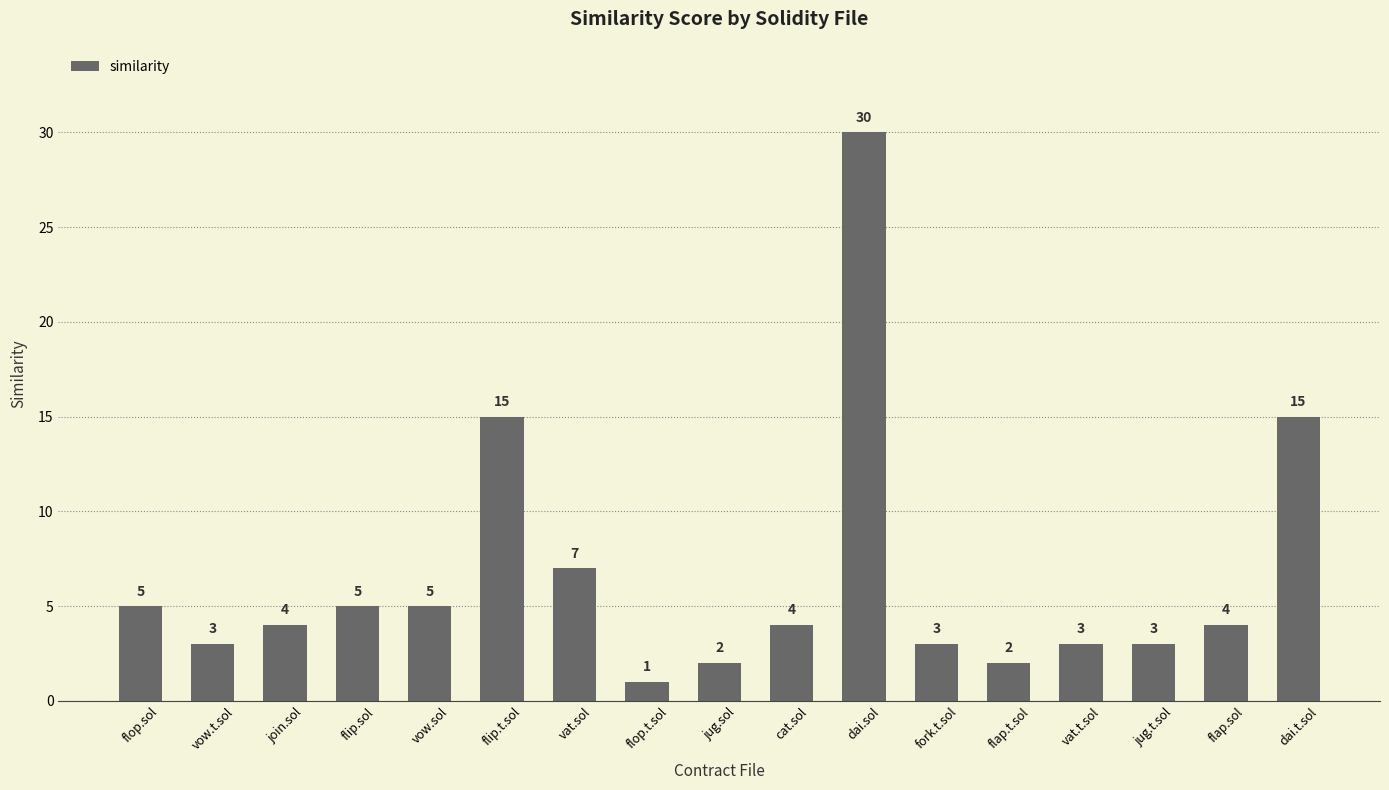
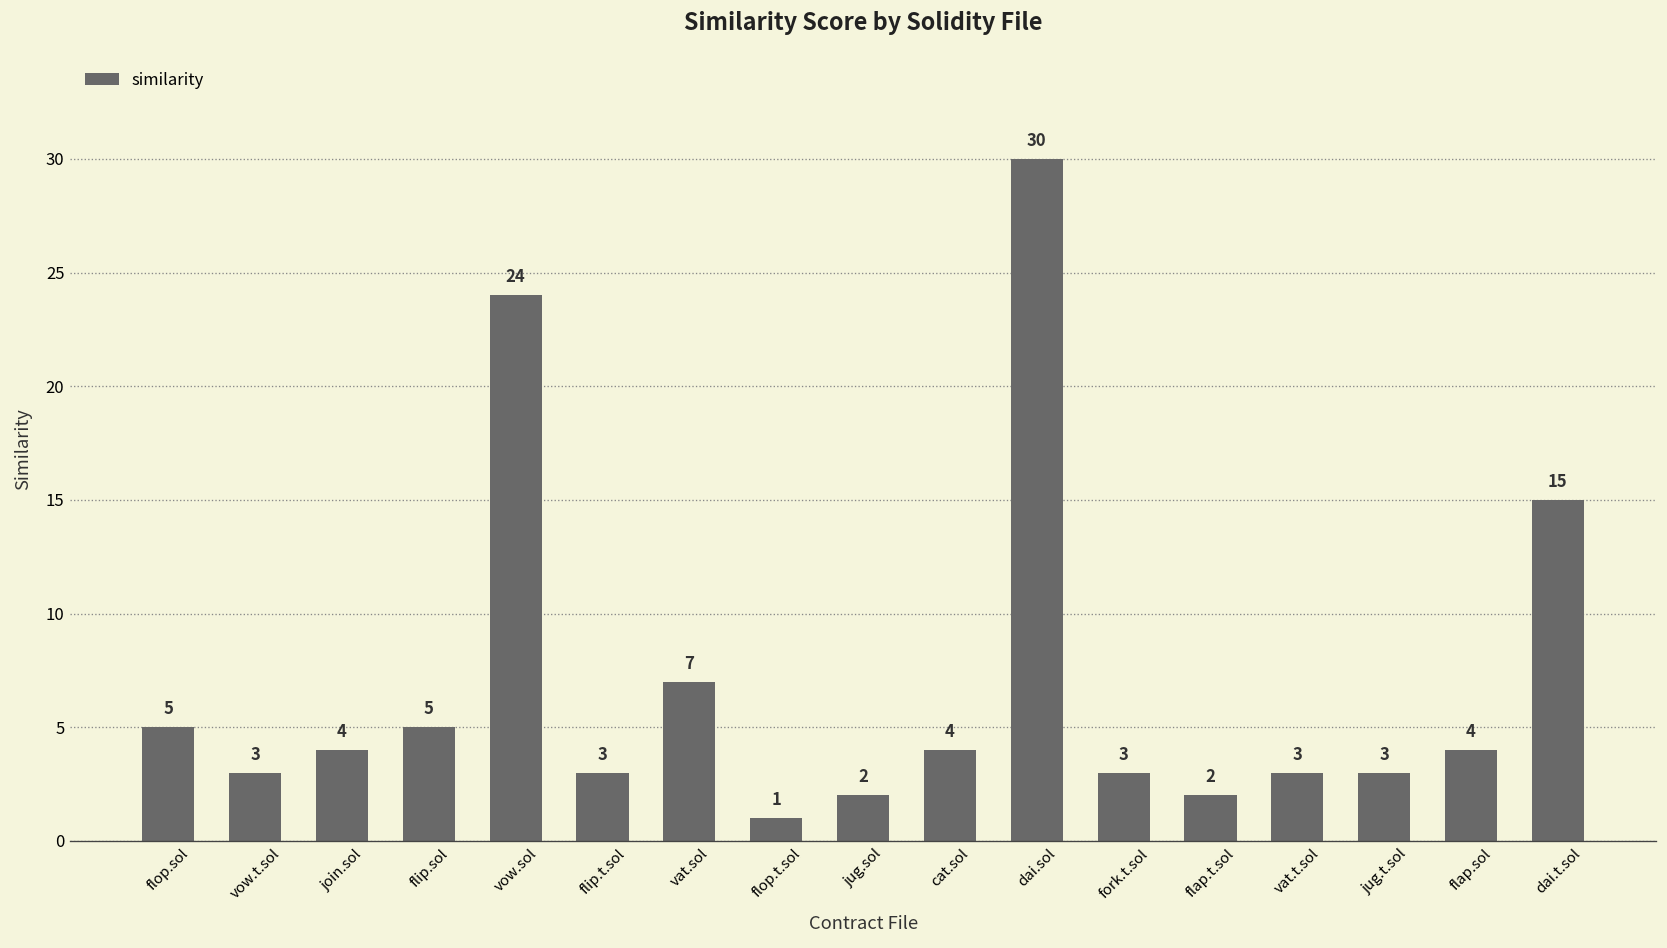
  {
    "flop.sol": 5,
    "vow.t.sol": 3,
    "join.sol": 4,
    "flip.sol": 5,
-   "vow.sol": 5,
-   "flip.t.sol": 15,
+   "vow.sol": 24,
+   "flip.t.sol": 3,
    "vat.sol": 7,
    "flop.t.sol": 1,
    "jug.sol": 2,
    "cat.sol": 4,
    "dai.sol": 30,
    "fork.t.sol": 3,
    "flap.t.sol": 2,
    "vat.t.sol": 3,
    "jug.t.sol": 3,
    "flap.sol": 4,
    "dai.t.sol": 15
  }
